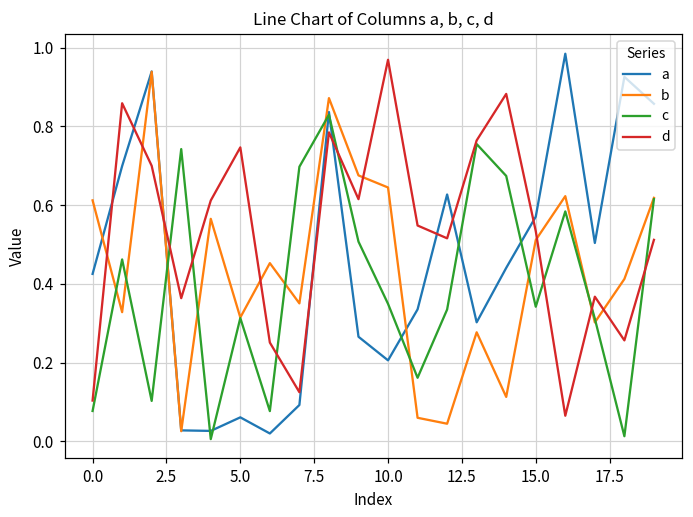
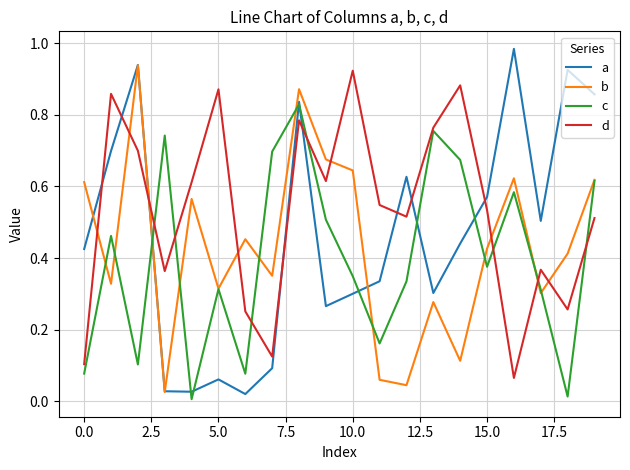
  {
    "a": {
      "0.0": 0.43,
      "5.0": 0.06,
-     "10.0": 0.21,
+     "10.0": 0.30,
      "15.0": 0.57
    },
    "b": {
      "0.0": 0.61,
      "10.0": 0.64,
-     "15.0": 0.51
+     "15.0": 0.43
    },
    "c": {
      "0.0": 0.08,
      "10.0": 0.35,
-     "15.0": 0.34
+     "15.0": 0.38
    },
    "d": {
      "0.0": 0.10,
-     "5.0": 0.75,
-     "10.0": 0.97,
+     "5.0": 0.87,
+     "10.0": 0.92,
      "15.0": 0.53
    }
  }
